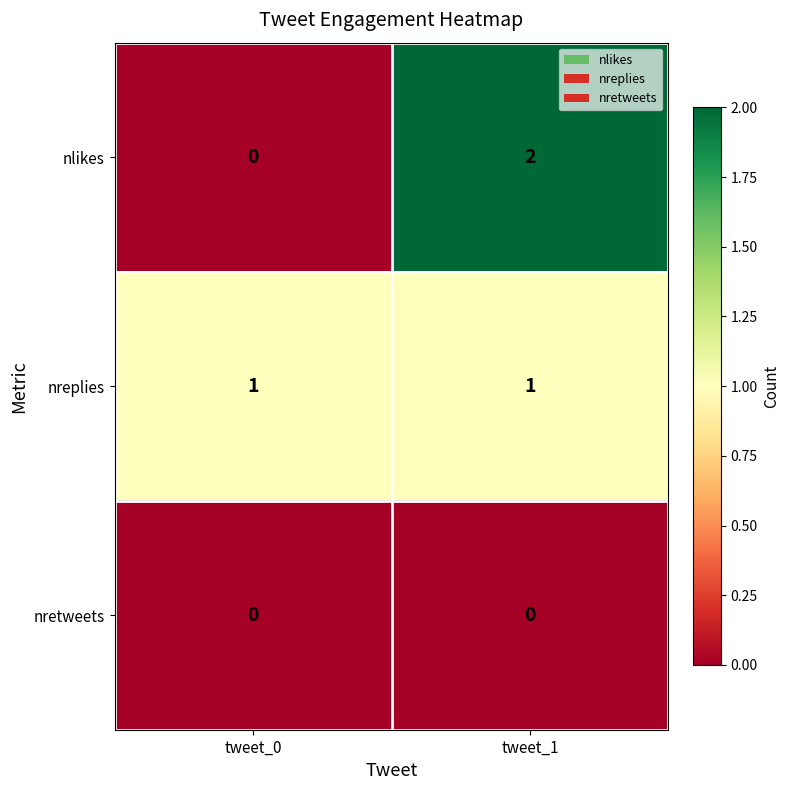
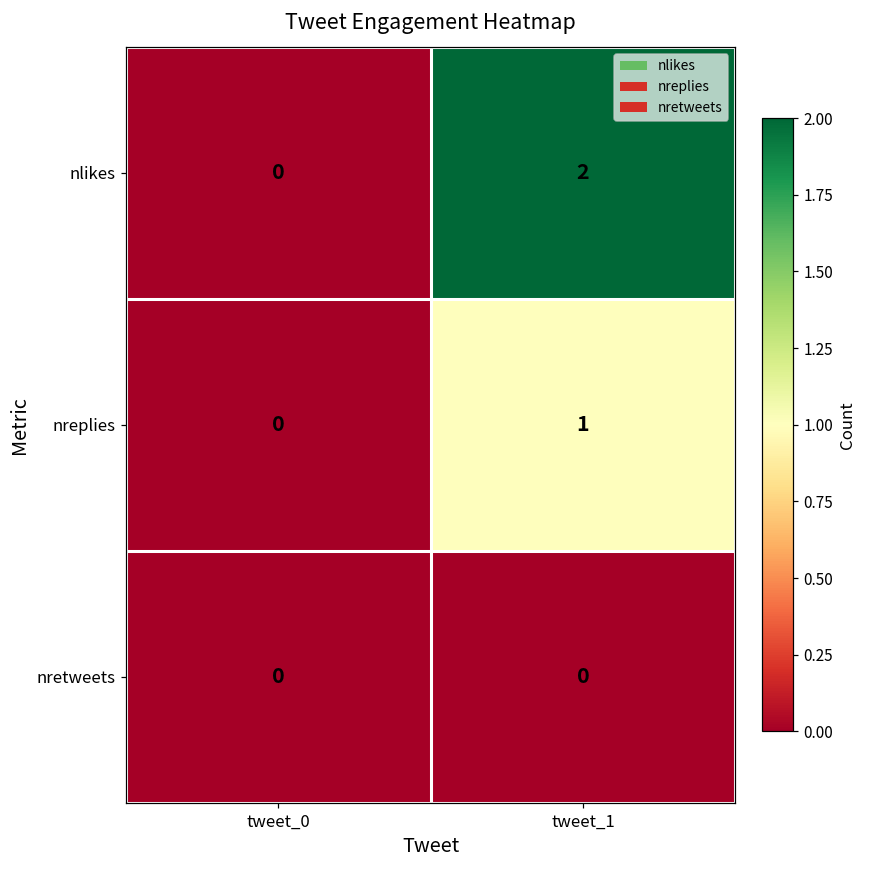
  {
    "nlikes": {
      "tweet_0": 0,
      "tweet_1": 2
    },
    "nreplies": {
-     "tweet_0": 1,
+     "tweet_0": 0,
      "tweet_1": 1
    },
    "nretweets": {
      "tweet_0": 0,
      "tweet_1": 0
    }
  }
